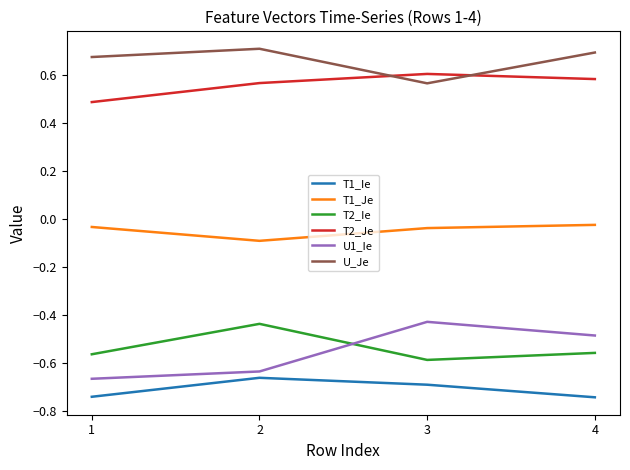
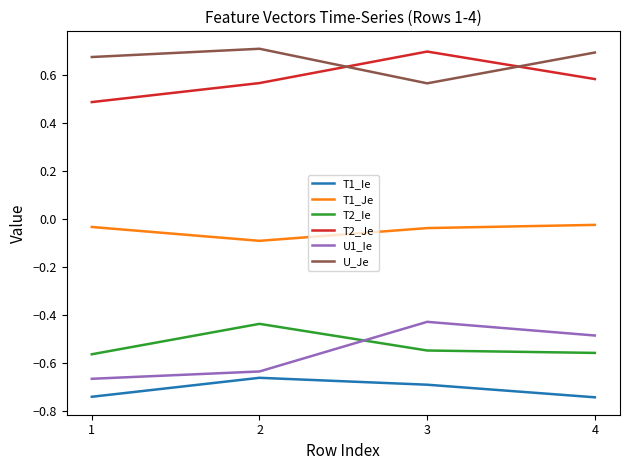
  {
    "T1_Ie": {
      "1": -0.74,
      "2": -0.66,
      "3": -0.69,
      "4": -0.74
    },
    "T1_Je": {
      "1": -0.03,
      "2": -0.09,
      "3": -0.04,
      "4": -0.03
    },
    "T2_Ie": {
      "1": -0.56,
      "2": -0.44,
-     "3": -0.59,
+     "3": -0.55,
      "4": -0.56
    },
    "T2_Je": {
      "1": 0.49,
      "2": 0.56,
-     "3": 0.60,
+     "3": 0.70,
      "4": 0.58
    },
    "U1_Ie": {
      "1": -0.67,
      "2": -0.64,
      "3": -0.43,
      "4": -0.49
    },
    "U_Je": {
      "1": 0.67,
      "2": 0.71,
      "3": 0.56,
      "4": 0.69
    }
  }
